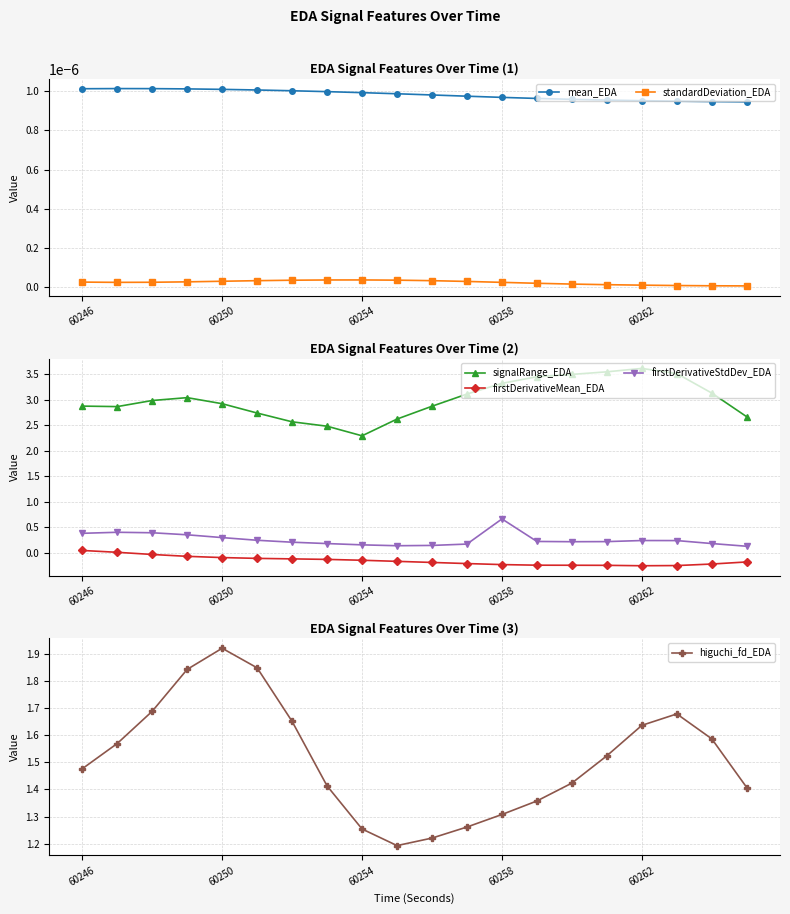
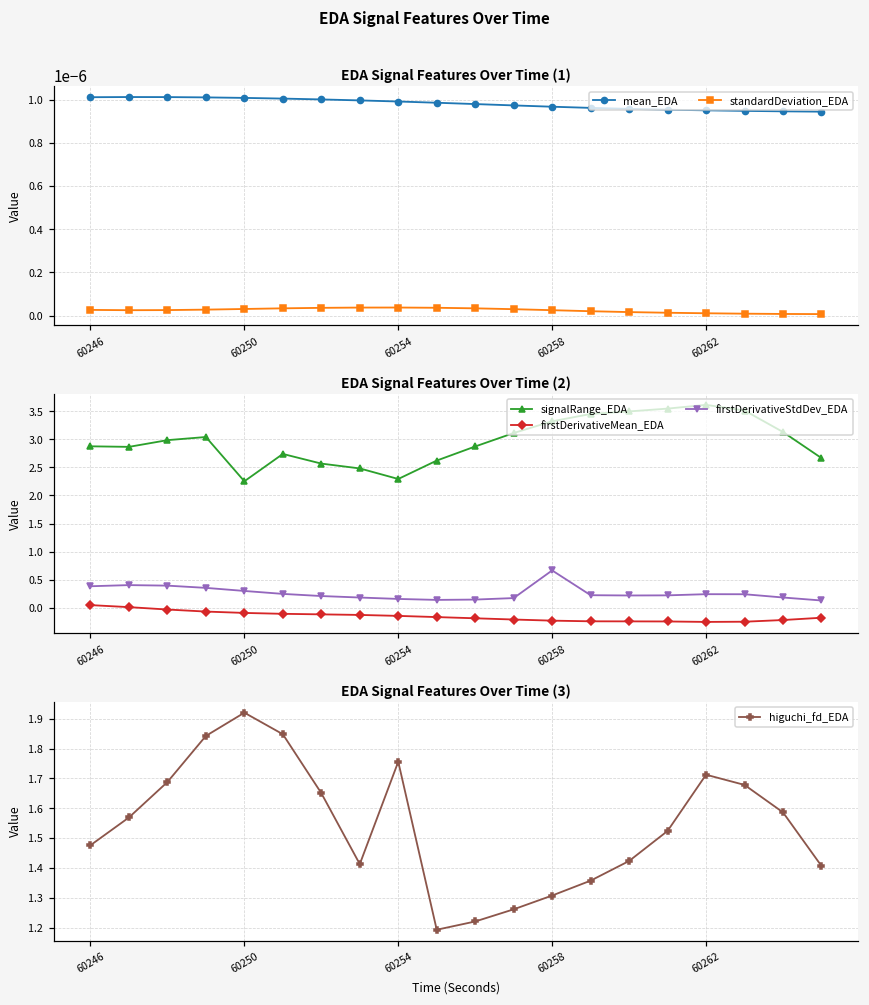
  {
    "EDA Signal Features Over Time (1)": {
      "mean_EDA": {
        "60246": 0.00000101,
        "60250": 0.00000101,
        "60254": 0.00000099,
        "60258": 0.00000097
      },
      "standardDeviation_EDA": {
        "60246": 0.00000003,
        "60250": 0.00000003,
        "60254": 0.00000004,
        "60258": 0.00000003,
        "60262": 0.00000001
      }
    },
    "EDA Signal Features Over Time (2)": {
      "signalRange_EDA": {
        "60246": 2.9,
-       "60250": 2.9,
+       "60250": 2.3,
        "60254": 2.3
      },
      "firstDerivativeMean_EDA": {
        "60246": 0.0,
        "60250": -0.1,
        "60254": -0.1,
        "60258": -0.2,
        "60262": -0.3
      },
      "firstDerivativeStdDev_EDA": {
        "60246": 0.4,
        "60250": 0.3,
        "60254": 0.2,
        "60258": 0.7,
        "60262": 0.2
      }
    },
    "EDA Signal Features Over Time (3)": {
      "60246": 1.48,
      "60250": 1.92,
-     "60254": 1.25,
+     "60254": 1.76,
      "60258": 1.31,
-     "60262": 1.64
+     "60262": 1.71
    }
  }
